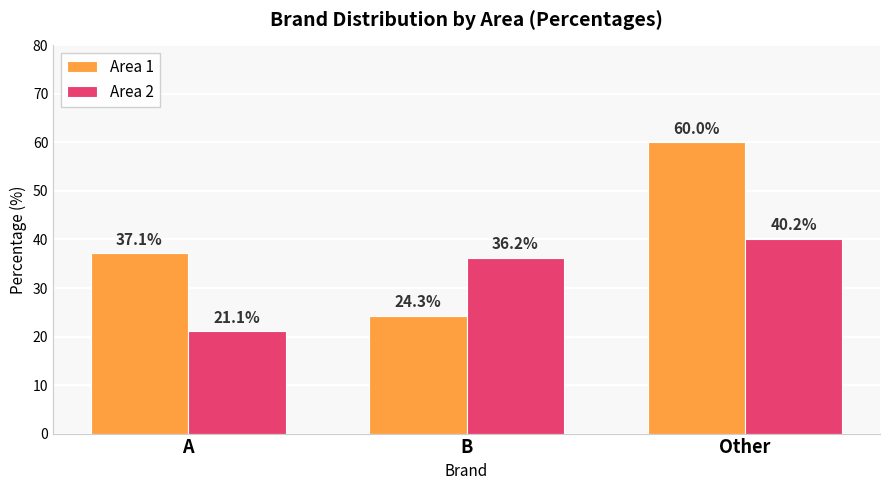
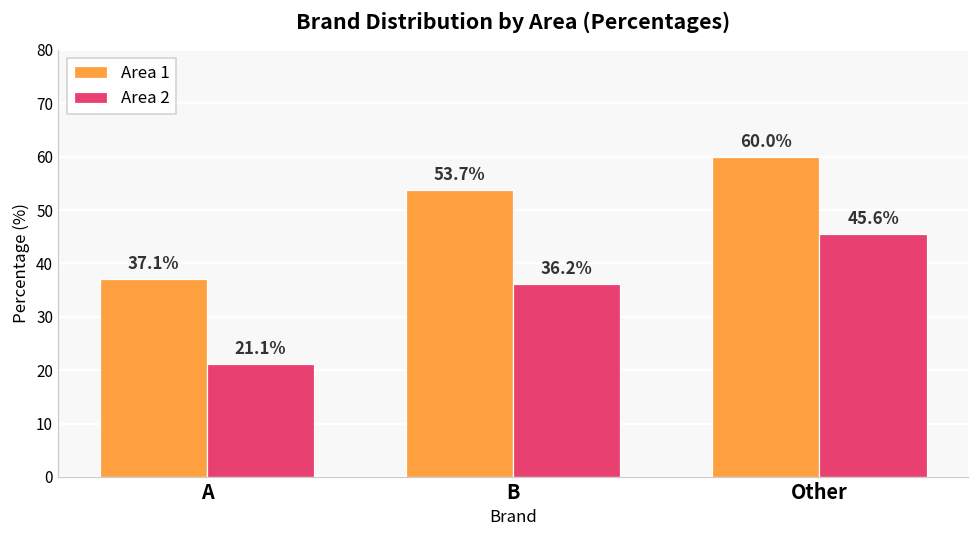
  {
    "Area 1": {
      "A": "37.1%",
-     "B": "24.3%",
+     "B": "53.7%",
      "Other": "60.0%"
    },
    "Area 2": {
      "A": "21.1%",
      "B": "36.2%",
-     "Other": "40.2%"
+     "Other": "45.6%"
    }
  }
